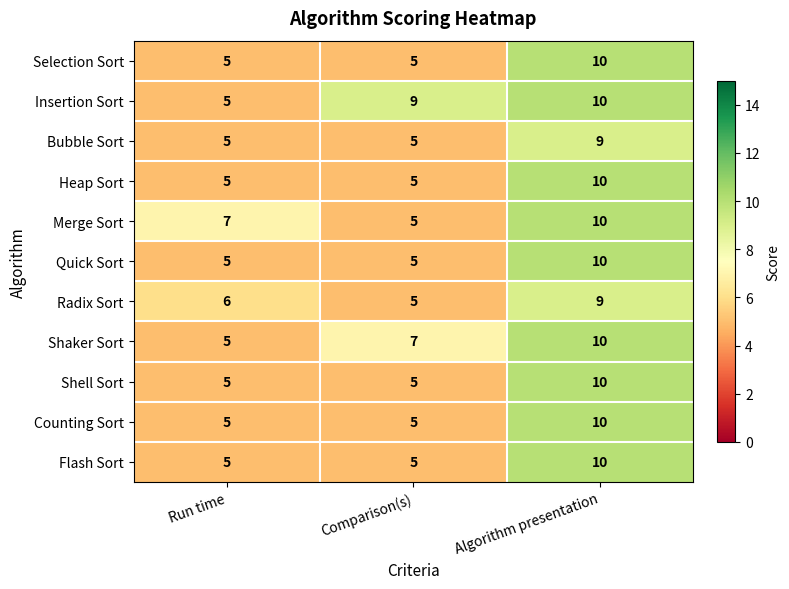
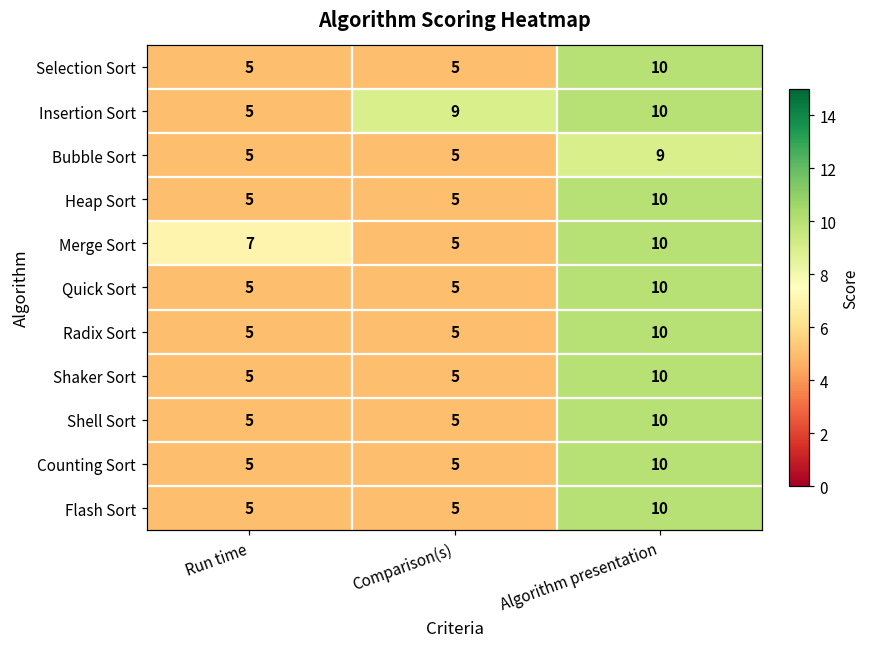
  {
    "Selection Sort": {
      "Run time": 5,
      "Comparison(s)": 5,
      "Algorithm presentation": 10
    },
    "Insertion Sort": {
      "Run time": 5,
      "Comparison(s)": 9,
      "Algorithm presentation": 10
    },
    "Bubble Sort": {
      "Run time": 5,
      "Comparison(s)": 5,
      "Algorithm presentation": 9
    },
    "Heap Sort": {
      "Run time": 5,
      "Comparison(s)": 5,
      "Algorithm presentation": 10
    },
    "Merge Sort": {
      "Run time": 7,
      "Comparison(s)": 5,
      "Algorithm presentation": 10
    },
    "Quick Sort": {
      "Run time": 5,
      "Comparison(s)": 5,
      "Algorithm presentation": 10
    },
    "Radix Sort": {
-     "Run time": 6,
+     "Run time": 5,
      "Comparison(s)": 5,
-     "Algorithm presentation": 9
+     "Algorithm presentation": 10
    },
    "Shaker Sort": {
      "Run time": 5,
-     "Comparison(s)": 7,
+     "Comparison(s)": 5,
      "Algorithm presentation": 10
    },
    "Shell Sort": {
      "Run time": 5,
      "Comparison(s)": 5,
      "Algorithm presentation": 10
    },
    "Counting Sort": {
      "Run time": 5,
      "Comparison(s)": 5,
      "Algorithm presentation": 10
    },
    "Flash Sort": {
      "Run time": 5,
      "Comparison(s)": 5,
      "Algorithm presentation": 10
    }
  }
